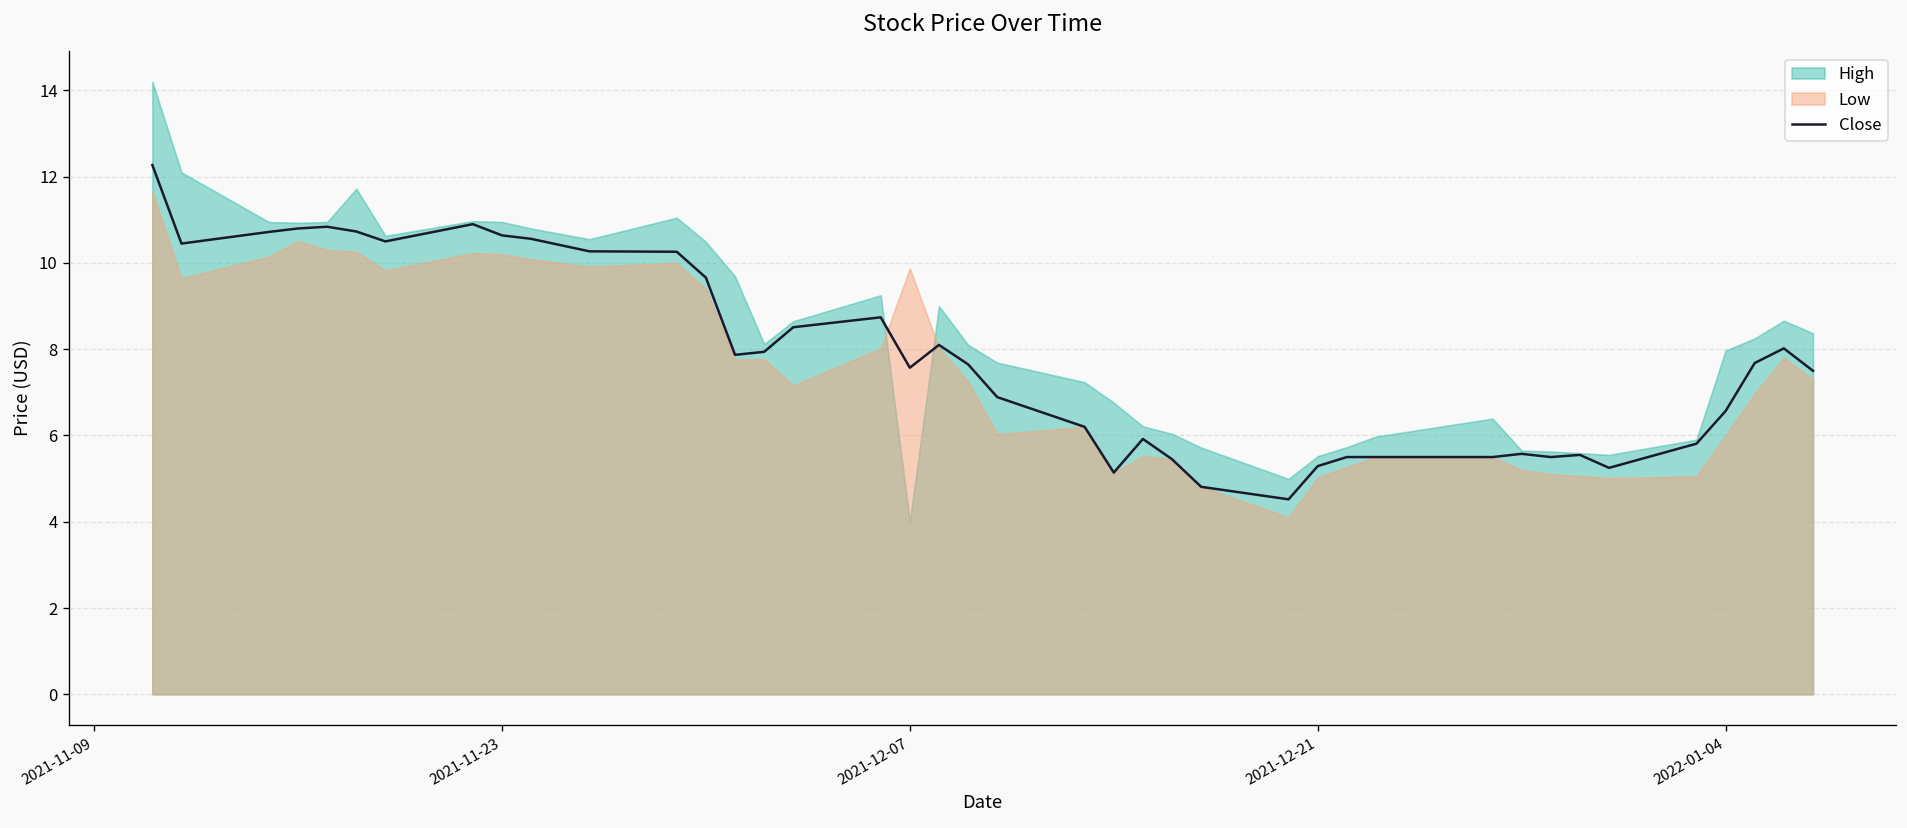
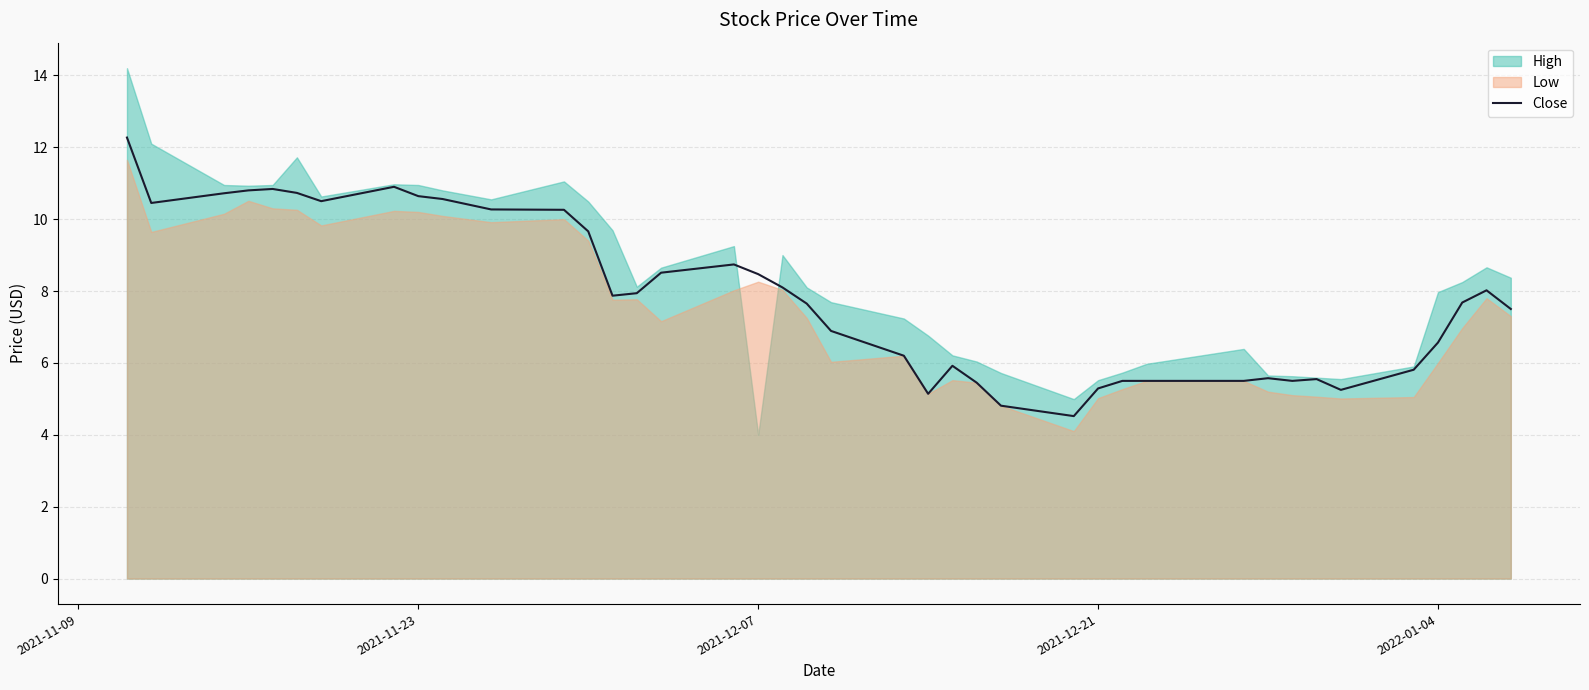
  {
    "Close": {
      "2021-11-23": 10.6,
-     "2021-12-07": 7.6,
+     "2021-12-07": 8.5,
      "2021-12-21": 5.3,
      "2022-01-04": 6.6
    },
    "High": {
      "2021-11-23": 10.9,
      "2021-12-07": 4.0,
      "2021-12-21": 5.5,
      "2022-01-04": 8.0
    },
    "Low": {
      "2021-11-23": 10.2,
-     "2021-12-07": 9.9,
+     "2021-12-07": 8.3,
      "2021-12-21": 5.0,
      "2022-01-04": 6.0
    }
  }
